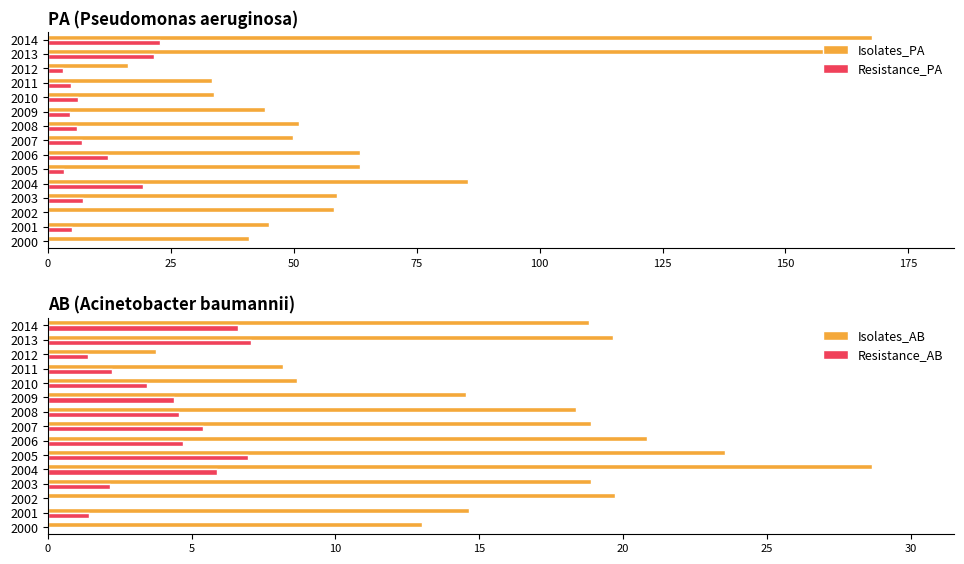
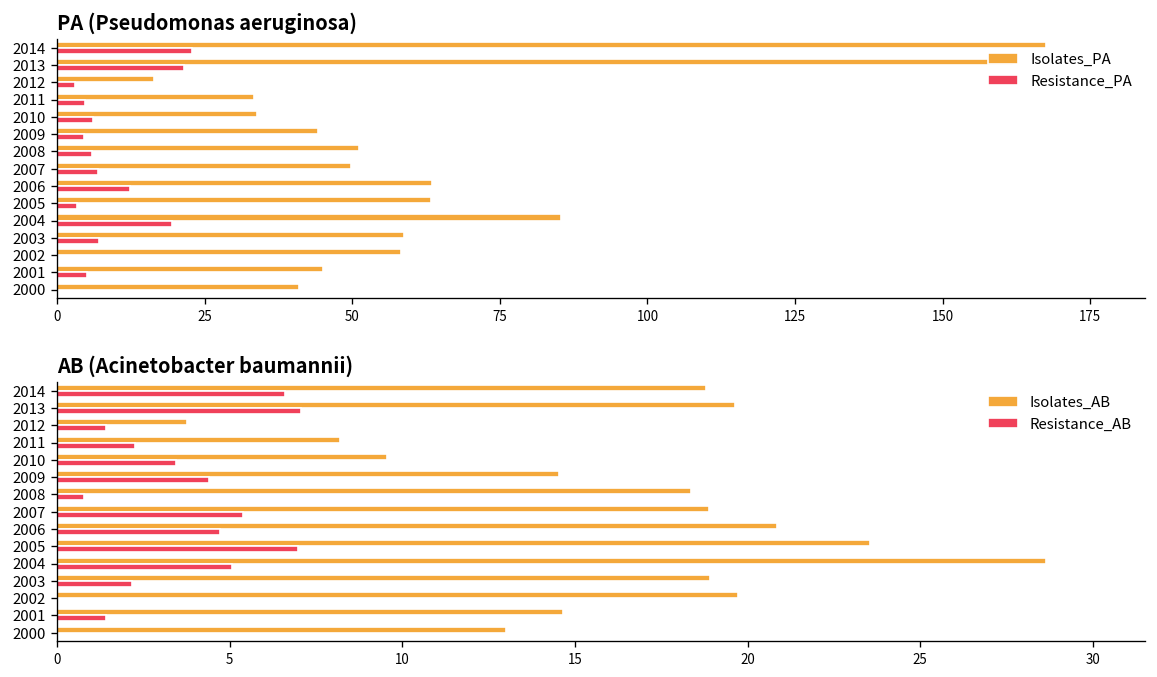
  {
    "PA (Pseudomonas aeruginosa)": {
      "Isolates_PA": {
        "2014": 168,
        "2013": 162,
        "2012": 16,
        "2011": 33,
        "2010": 34,
        "2009": 44,
        "2008": 51,
        "2007": 50,
        "2006": 64,
        "2005": 63,
        "2004": 85,
        "2003": 59,
        "2002": 58,
        "2001": 45,
        "2000": 41
      },
      "Resistance_PA": {
        "2014": 23,
        "2013": 22,
        "2012": 3,
        "2011": 5,
        "2010": 6,
        "2009": 5,
        "2008": 6,
        "2007": 7,
        "2006": 12,
        "2005": 3,
        "2004": 19,
        "2003": 7,
        "2002": 0,
        "2001": 5,
        "2000": 0
      }
    },
    "AB (Acinetobacter baumannii)": {
      "Isolates_AB": {
        "2014": 18.8,
        "2013": 19.6,
        "2012": 3.8,
        "2011": 8.2,
-       "2010": 8.7,
+       "2010": 9.6,
        "2009": 14.5,
        "2008": 18.3,
        "2007": 18.9,
        "2006": 20.8,
        "2005": 23.6,
        "2004": 28.7,
        "2003": 18.9,
        "2002": 19.7,
        "2001": 14.6,
        "2000": 13.0
      },
      "Resistance_AB": {
        "2014": 6.6,
        "2013": 7.1,
        "2012": 1.4,
        "2011": 2.2,
        "2010": 3.4,
        "2009": 4.4,
-       "2008": 4.6,
+       "2008": 0.8,
        "2007": 5.4,
        "2006": 4.7,
        "2005": 7.0,
-       "2004": 5.9,
+       "2004": 5.1,
        "2003": 2.2,
        "2002": 0.0,
        "2001": 1.4,
        "2000": 0.0
      }
    }
  }
